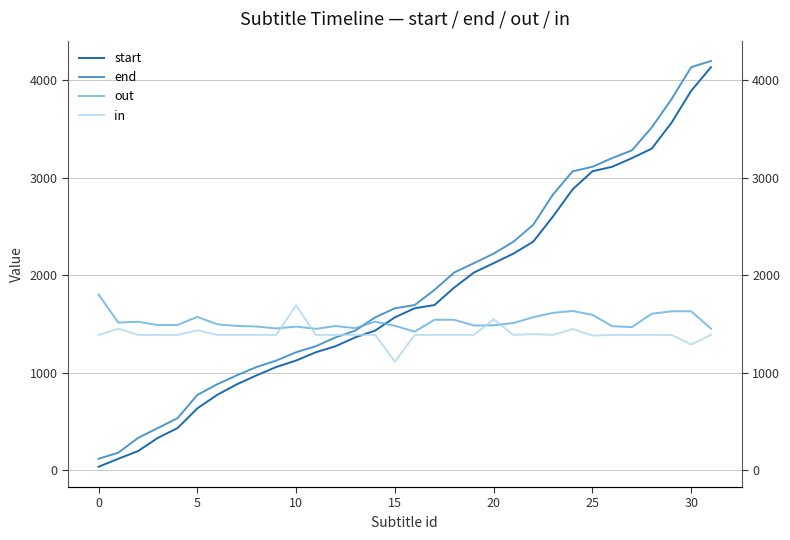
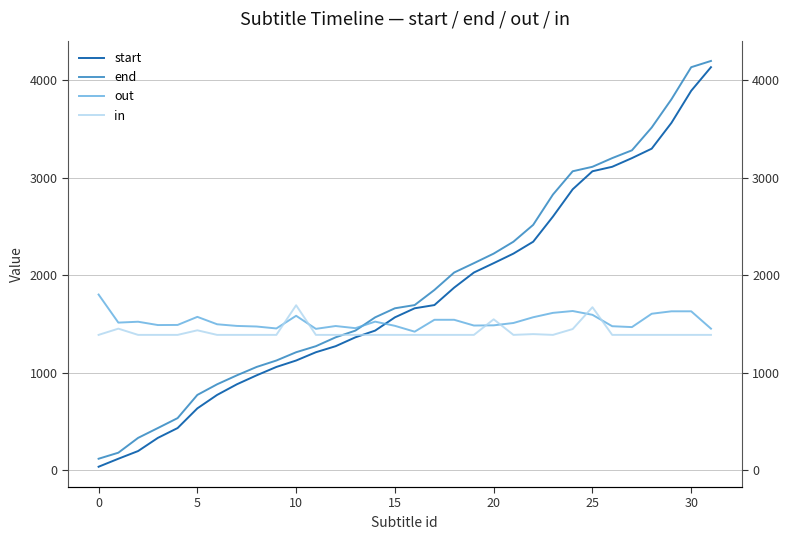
  {
    "out": {
      "0": 1800,
      "5": 1600,
-     "10": 1500,
+     "10": 1600,
      "15": 1500,
      "20": 1500,
      "25": 1600,
      "30": 1600
    },
    "in": {
      "0": 1400,
      "5": 1400,
      "10": 1700,
-     "15": 1100,
+     "15": 1400,
      "20": 1500,
-     "25": 1400,
-     "30": 1300
+     "25": 1700,
+     "30": 1400
    }
  }
